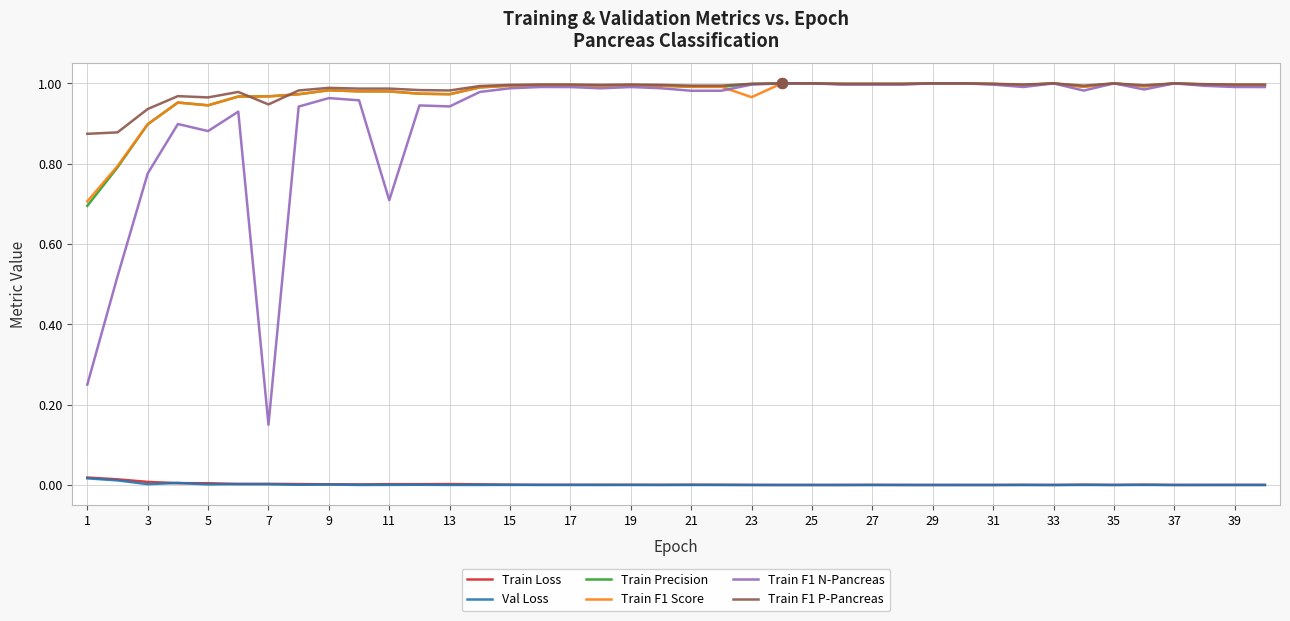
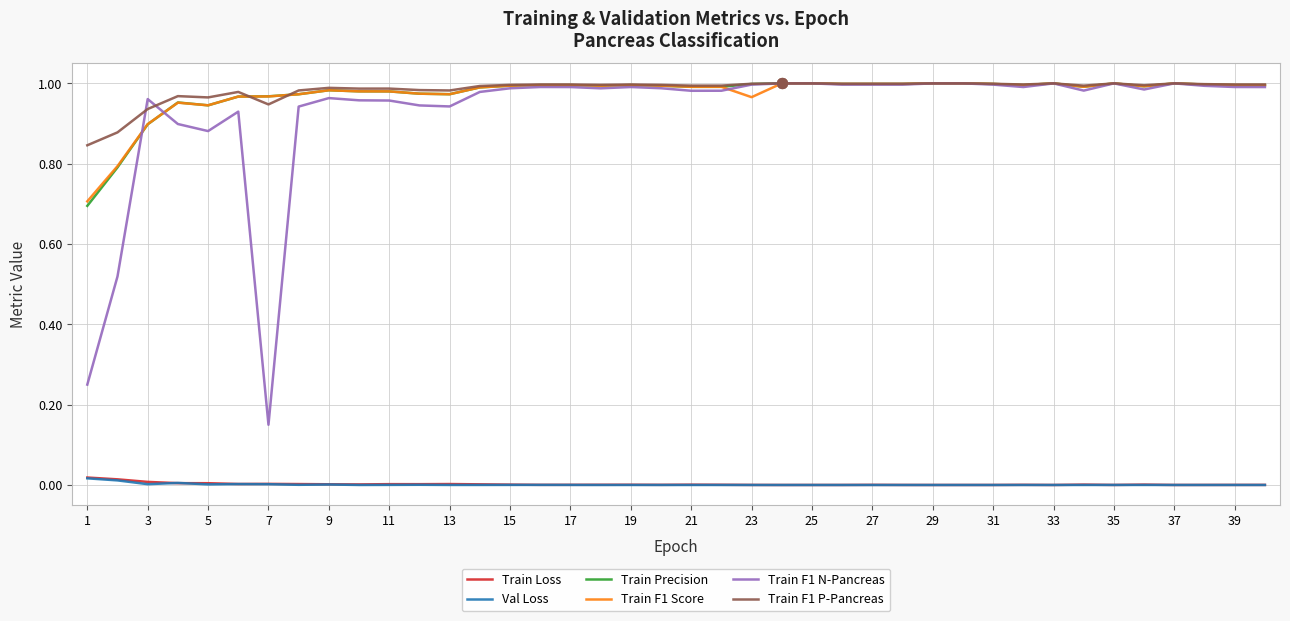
  {
    "Train F1 Score": {
      "1": 0.71,
      "23": 0.97
    },
    "Train F1 N-Pancreas": {
      "1": 0.25,
-     "3": 0.78,
+     "3": 0.96,
      "5": 0.88,
      "7": 0.15,
      "9": 0.96,
-     "11": 0.71,
+     "11": 0.96,
      "13": 0.94,
      "15": 0.99,
      "21": 0.98
    },
    "Train F1 P-Pancreas": {
-     "1": 0.87,
+     "1": 0.85,
      "3": 0.94,
      "5": 0.97,
      "7": 0.95,
      "11": 0.99,
      "13": 0.98
    }
  }
